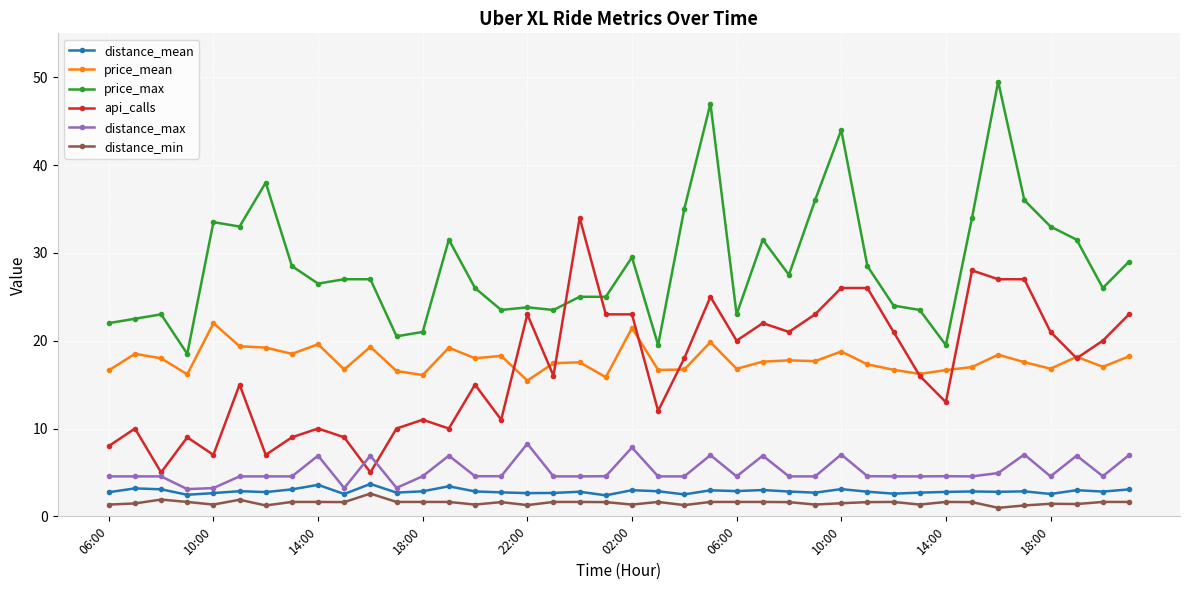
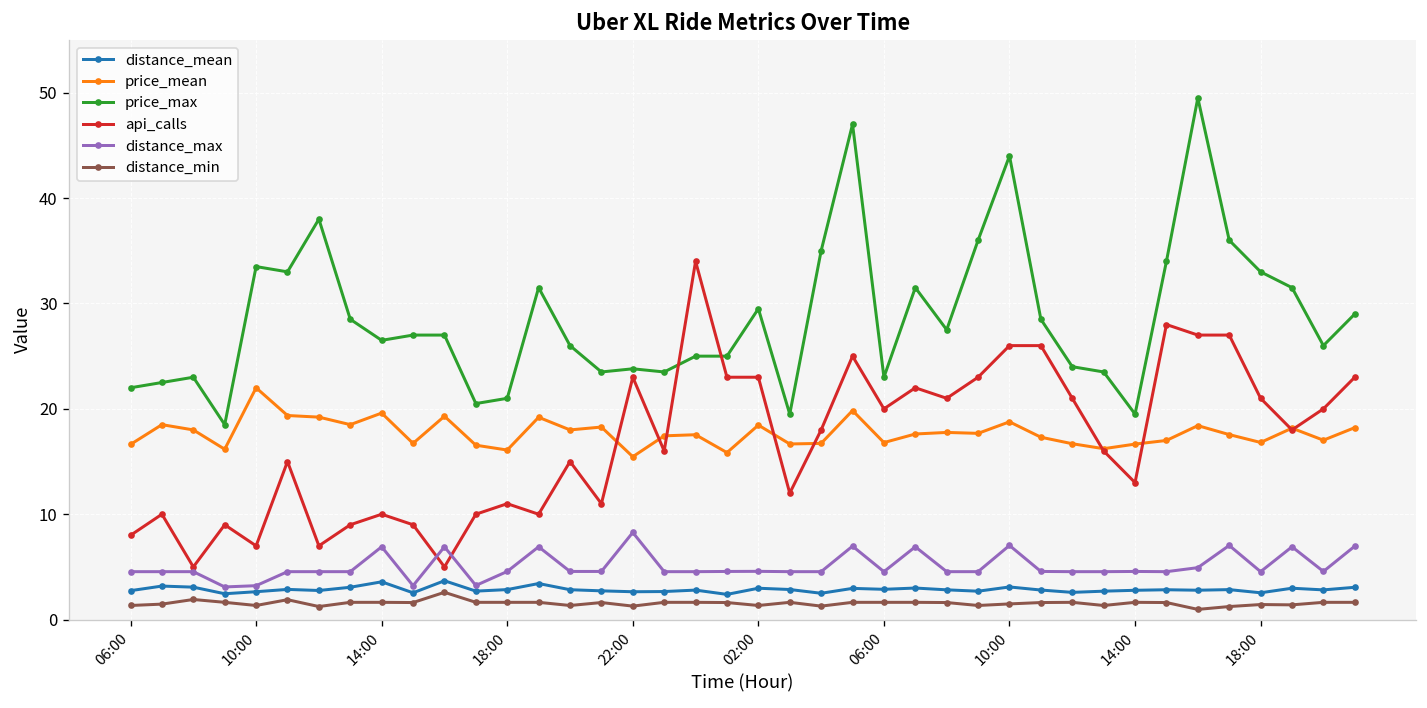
  {
    "distance_mean": {
      "22:00": 3,
      "02:00": 3
    },
    "price_mean": {
      "22:00": 15,
-     "02:00": 21
+     "02:00": 18
    },
    "price_max": {
      "22:00": 24,
      "02:00": 30
    },
    "api_calls": {
      "22:00": 23,
      "02:00": 23
    },
    "distance_max": {
      "22:00": 8,
-     "02:00": 8
+     "02:00": 5
    },
    "distance_min": {
      "22:00": 1,
      "02:00": 1
    }
  }
